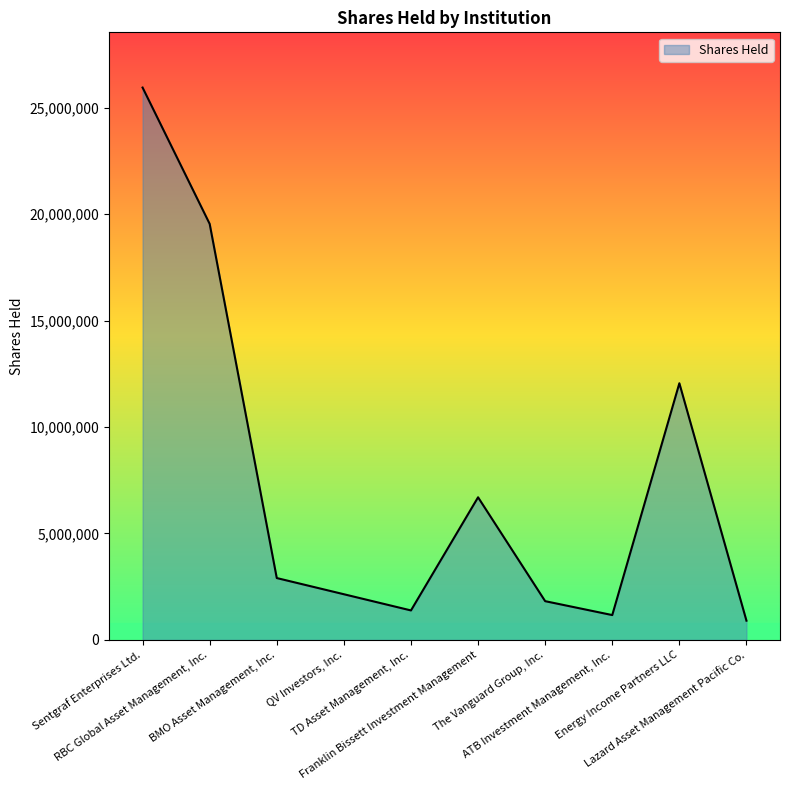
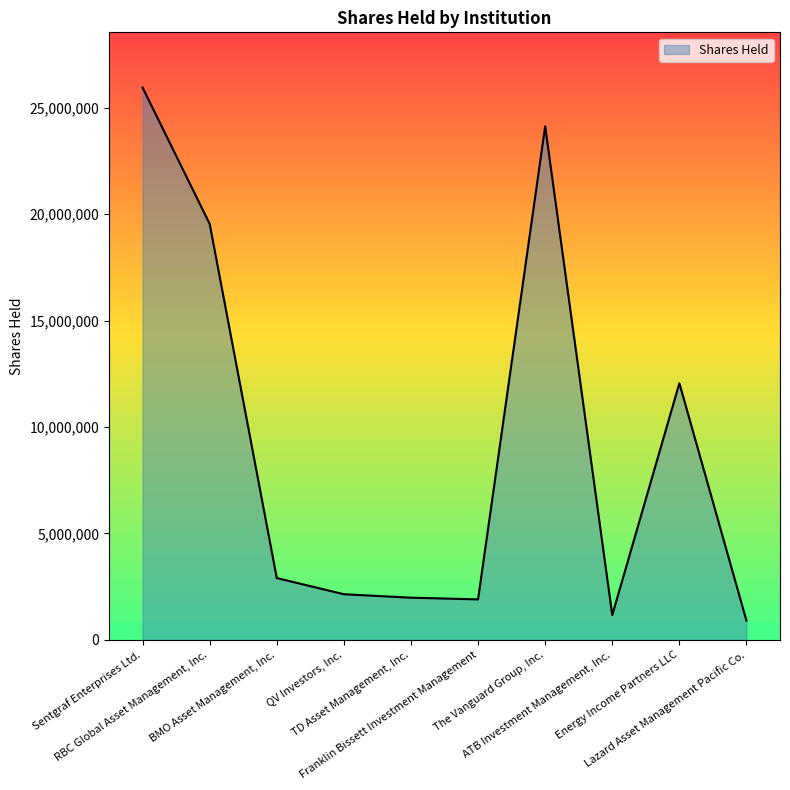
  {
    "Sentgraf Enterprises Ltd.": "25,900,000",
    "RBC Global Asset Management, Inc.": "19,500,000",
    "BMO Asset Management, Inc.": "2,900,000",
    "QV Investors, Inc.": "2,100,000",
-   "TD Asset Management, Inc.": "1,400,000",
-   "Franklin Bissett Investment Management": "6,700,000",
-   "The Vanguard Group, Inc.": "1,800,000",
+   "TD Asset Management, Inc.": "2,000,000",
+   "Franklin Bissett Investment Management": "1,900,000",
+   "The Vanguard Group, Inc.": "24,100,000",
    "ATB Investment Management, Inc.": "1,200,000",
    "Energy Income Partners LLC": "12,100,000",
    "Lazard Asset Management Pacific Co.": "900,000"
  }
